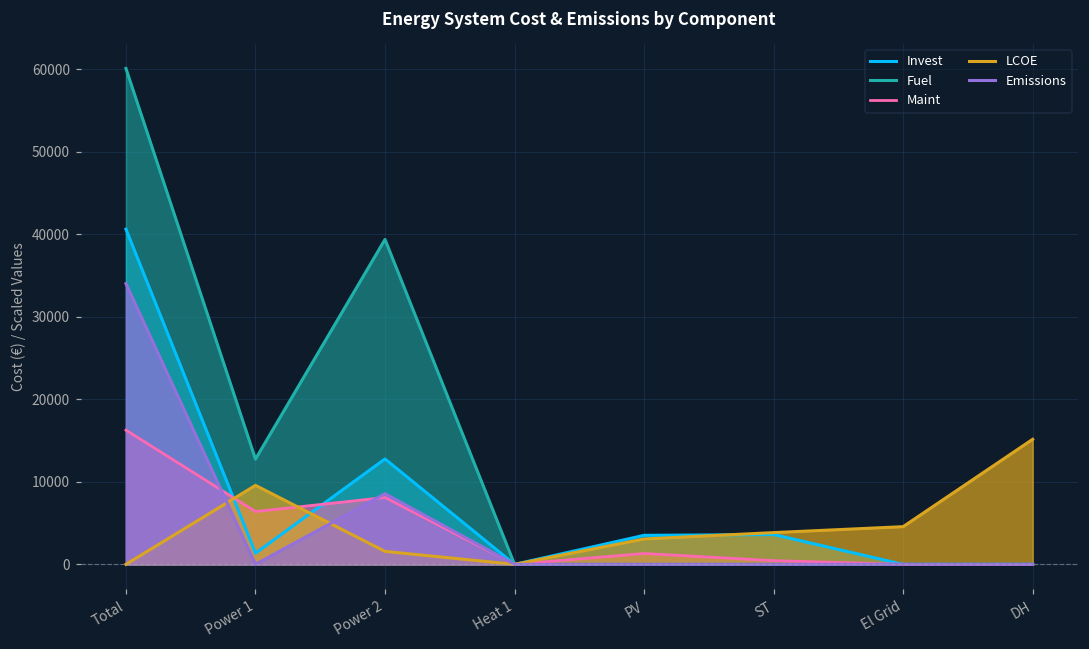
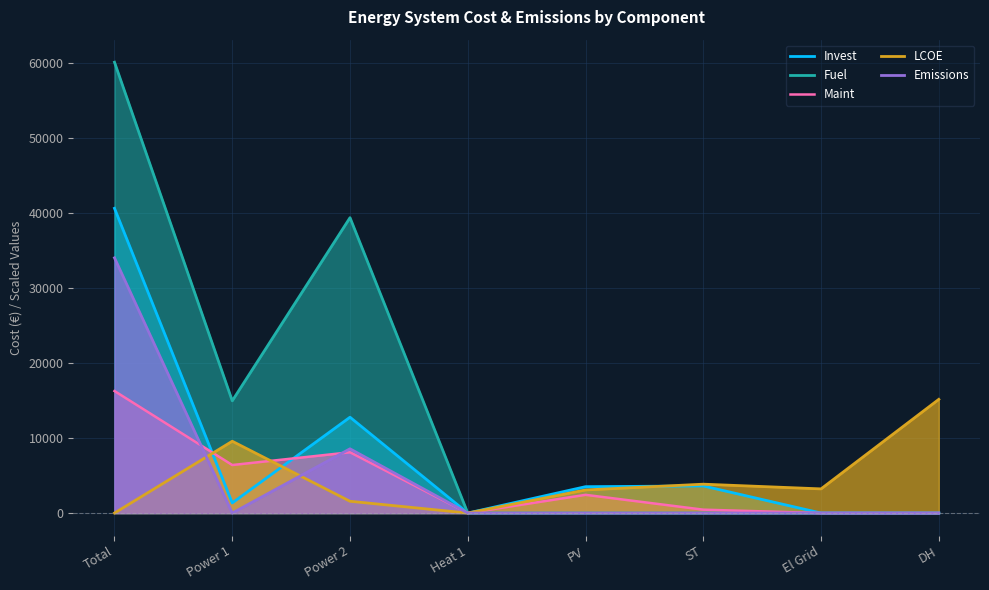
  {
    "Invest": {
      "Total": 41000,
      "Power 1": 1000,
      "Power 2": 13000,
      "PV": 4000
    },
    "Fuel": {
      "Total": 60000,
-     "Power 1": 13000,
+     "Power 1": 15000,
      "Power 2": 39000
    },
    "Maint": {
      "Total": 16000,
      "Power 1": 6000,
      "Power 2": 8000,
-     "PV": 1000,
+     "PV": 2000,
      "ST": 0
    },
    "LCOE": {
      "Total": 0,
      "Power 1": 10000,
      "Power 2": 2000,
      "PV": 3000,
-     "El Grid": 5000,
+     "El Grid": 3000,
      "DH": 15000
    },
    "Emissions": {
      "Total": 34000,
      "Power 1": 0,
      "Power 2": 9000
    }
  }
